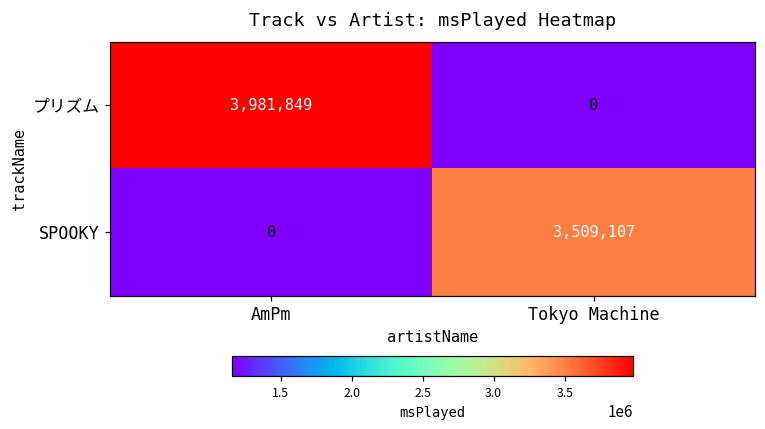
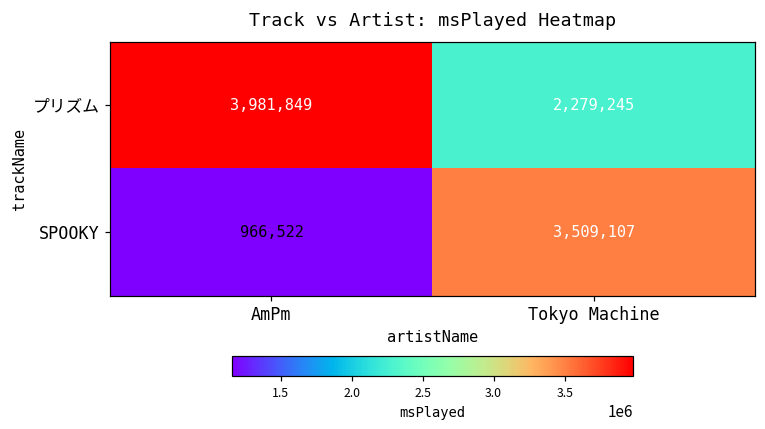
  {
    "プリズム": {
      "AmPm": "3,981,849",
-     "Tokyo Machine": "0"
+     "Tokyo Machine": "2,279,245"
    },
    "SPOOKY": {
-     "AmPm": "0",
+     "AmPm": "966,522",
      "Tokyo Machine": "3,509,107"
    }
  }
